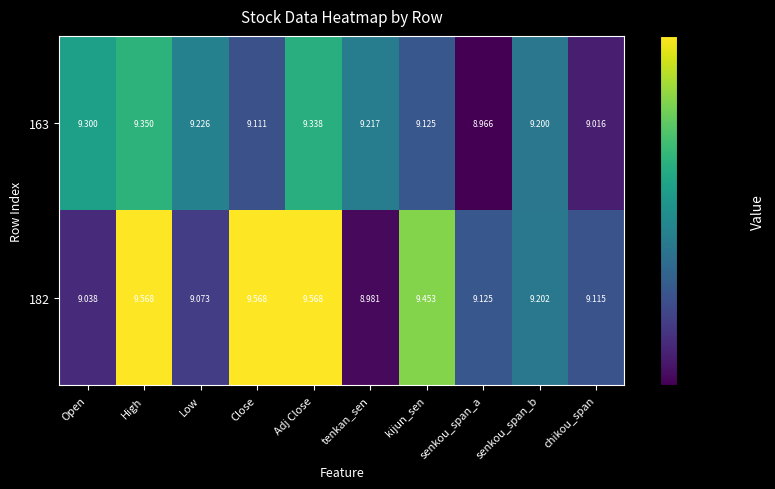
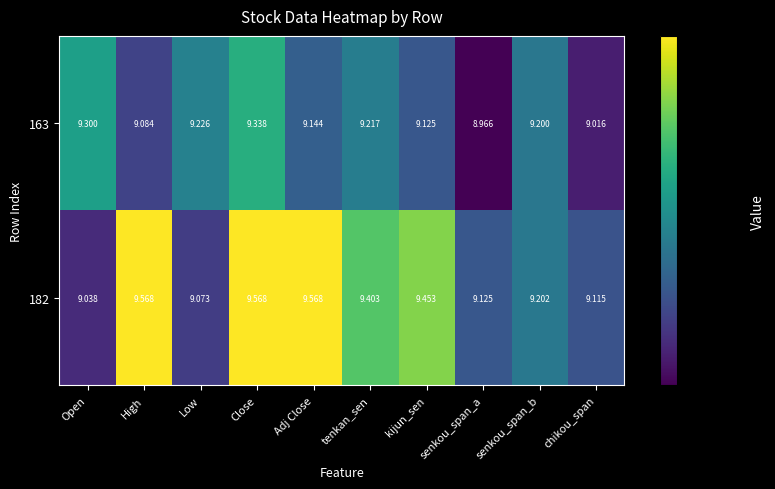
  {
    "163": {
      "Open": 9.300,
-     "High": 9.350,
+     "High": 9.084,
      "Low": 9.226,
-     "Close": 9.111,
-     "Adj Close": 9.338,
+     "Close": 9.338,
+     "Adj Close": 9.144,
      "tenkan_sen": 9.217,
      "kijun_sen": 9.125,
      "senkou_span_a": 8.966,
      "senkou_span_b": 9.200,
      "chikou_span": 9.016
    },
    "182": {
      "Open": 9.038,
      "High": 9.568,
      "Low": 9.073,
      "Close": 9.568,
      "Adj Close": 9.568,
-     "tenkan_sen": 8.981,
+     "tenkan_sen": 9.403,
      "kijun_sen": 9.453,
      "senkou_span_a": 9.125,
      "senkou_span_b": 9.202,
      "chikou_span": 9.115
    }
  }
